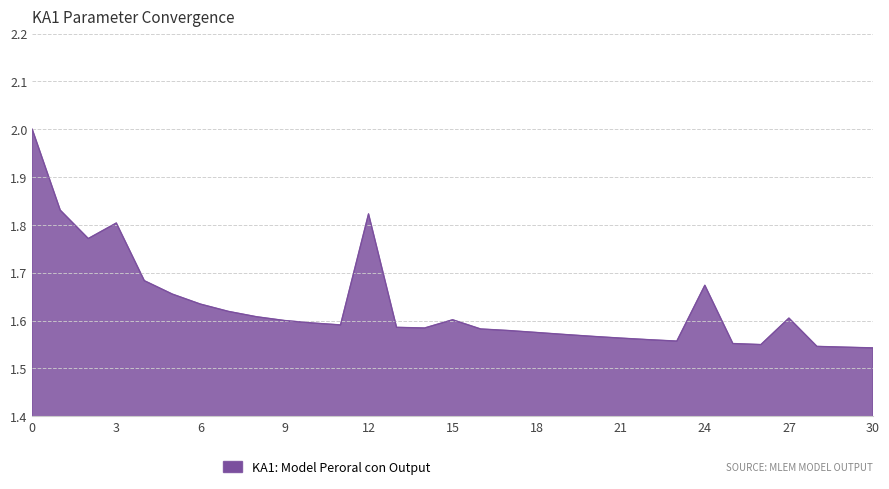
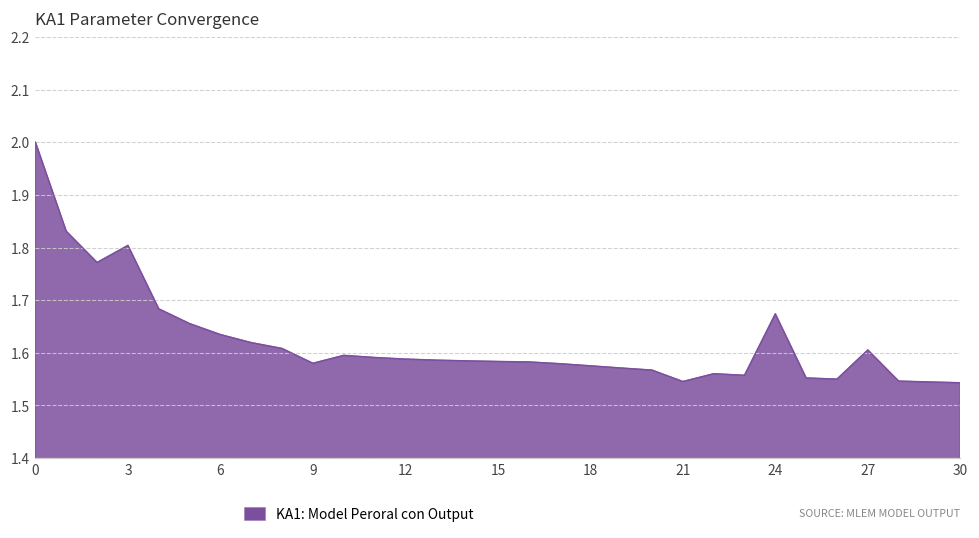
  {
    "0": 2.00,
    "3": 1.80,
    "6": 1.63,
-   "9": 1.60,
-   "12": 1.82,
-   "15": 1.60,
+   "9": 1.58,
+   "12": 1.59,
+   "15": 1.58,
    "18": 1.58,
-   "21": 1.56,
+   "21": 1.55,
    "24": 1.67,
    "27": 1.61,
    "30": 1.54
  }
